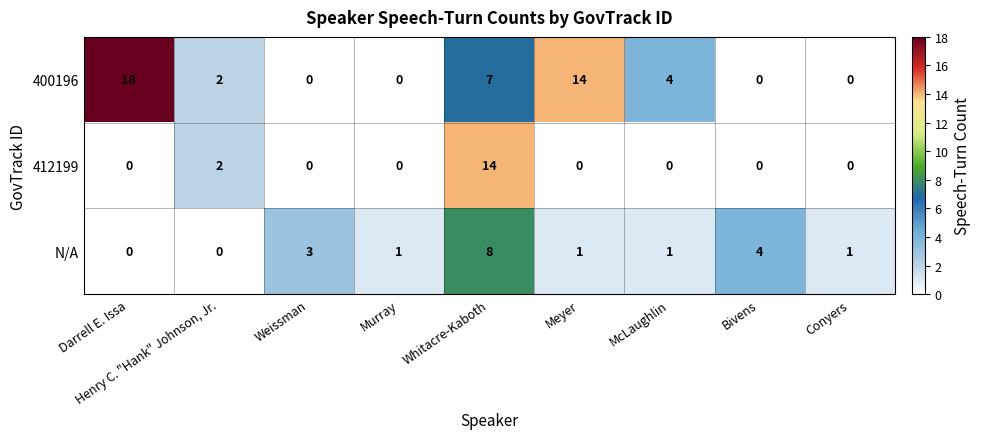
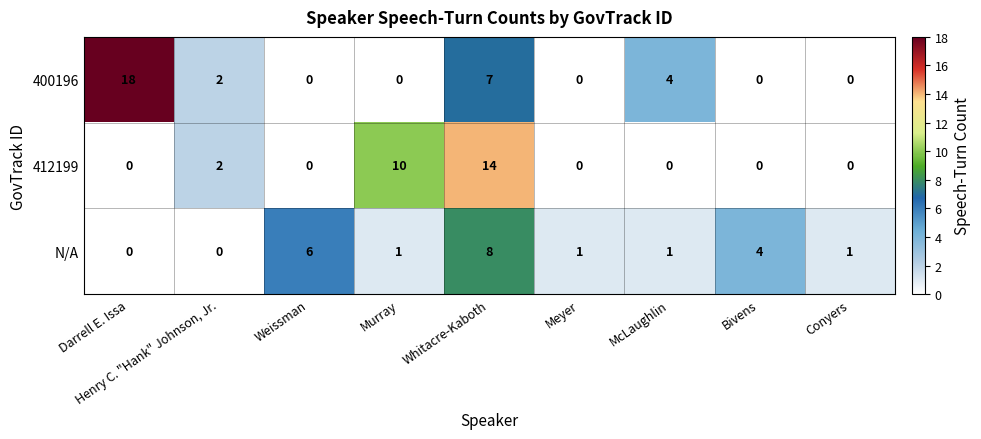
  {
    "400196": {
-     "Meyer": 14
+     "Meyer": 0
    },
    "412199": {
-     "Murray": 0
+     "Murray": 10
    },
    "N/A": {
-     "Weissman": 3
+     "Weissman": 6
    }
  }
